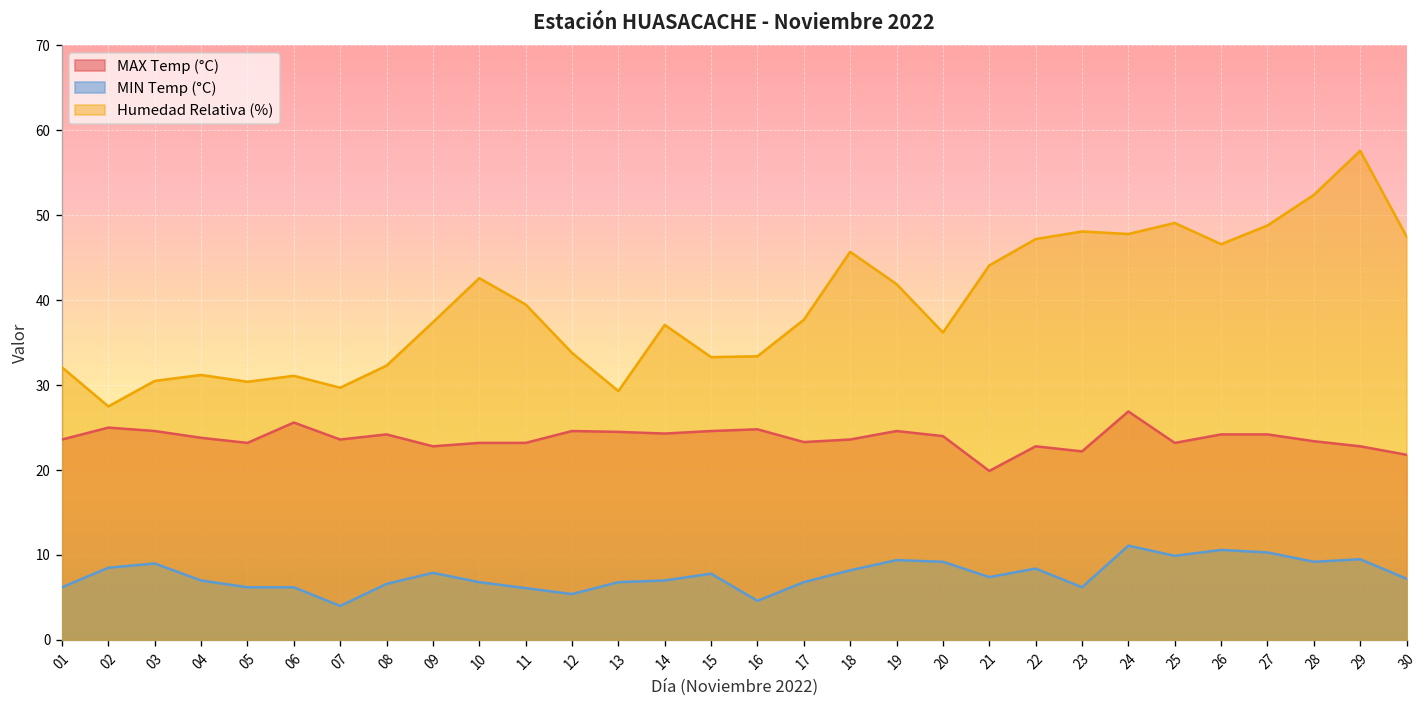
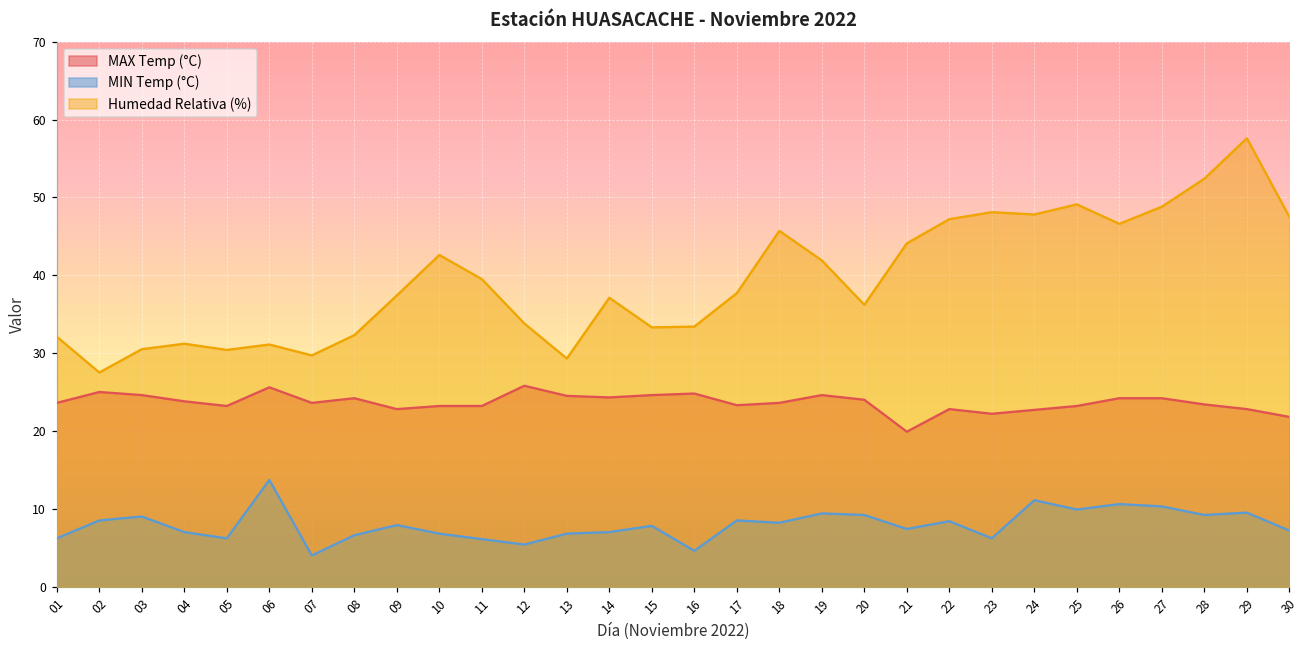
  {
    "MAX Temp (°C)": {
      "01": 24,
      "02": 25,
      "03": 25,
      "04": 24,
      "05": 23,
      "06": 26,
      "07": 24,
      "08": 24,
      "09": 23,
      "10": 23,
      "11": 23,
-     "12": 25,
+     "12": 26,
      "13": 25,
      "14": 24,
      "15": 25,
      "16": 25,
      "17": 23,
      "18": 24,
      "19": 25,
      "20": 24,
      "21": 20,
      "22": 23,
      "23": 22,
-     "24": 27,
+     "24": 23,
      "25": 23,
      "26": 24,
      "27": 24,
      "28": 23,
      "29": 23,
      "30": 22
    },
    "MIN Temp (°C)": {
      "01": 6,
      "02": 9,
      "03": 9,
      "04": 7,
      "05": 6,
-     "06": 6,
+     "06": 14,
      "07": 4,
      "08": 7,
      "09": 8,
      "10": 7,
      "11": 6,
      "12": 5,
      "13": 7,
      "14": 7,
      "15": 8,
      "16": 5,
-     "17": 7,
+     "17": 9,
      "18": 8,
      "19": 9,
      "20": 9,
      "21": 7,
      "22": 8,
      "23": 6,
      "24": 11,
      "25": 10,
      "26": 11,
      "27": 10,
      "28": 9,
      "29": 10,
      "30": 7
    },
    "Humedad Relativa (%)": {
      "01": 32,
      "02": 28,
      "03": 31,
      "04": 31,
      "05": 30,
      "06": 31,
      "07": 30,
      "08": 32,
      "09": 37,
      "10": 43,
      "11": 40,
      "12": 34,
      "13": 29,
      "14": 37,
      "15": 33,
      "16": 33,
      "17": 38,
      "18": 46,
      "19": 42,
      "20": 36,
      "21": 44,
      "22": 47,
      "23": 48,
      "24": 48,
      "25": 49,
      "26": 47,
      "27": 49,
      "28": 52,
      "29": 58,
      "30": 48
    }
  }
